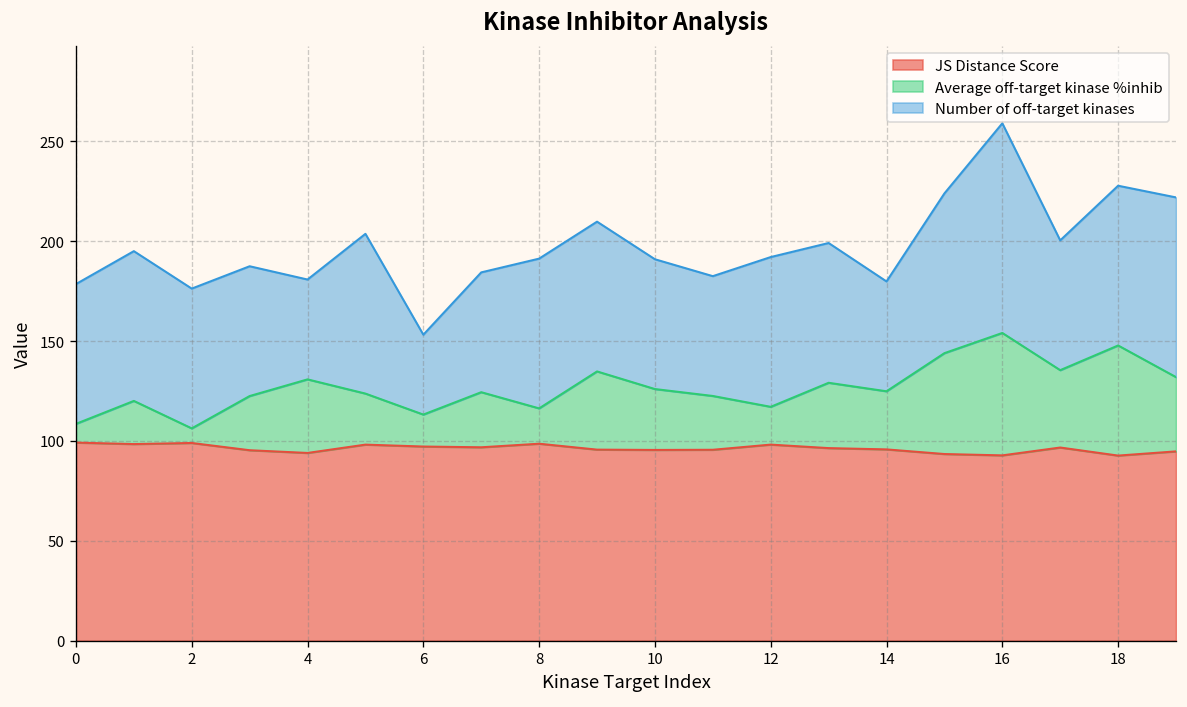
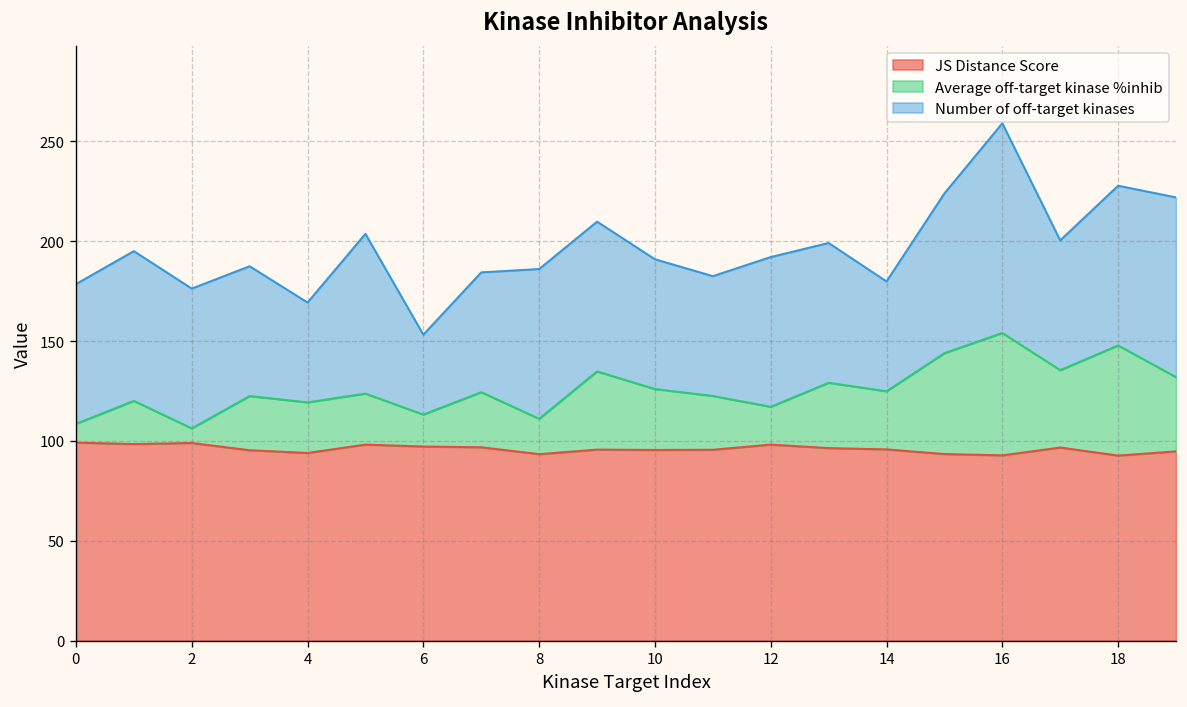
  {
    "JS Distance Score": {
      "0": 99,
      "2": 99,
      "4": 94,
      "6": 97,
-     "8": 99,
+     "8": 93,
      "10": 96,
      "12": 98,
      "14": 96,
      "16": 93,
      "18": 93
    },
    "Average off-target kinase %inhib": {
      "0": 9,
      "2": 7,
-     "4": 37,
+     "4": 25,
      "6": 16,
      "8": 18,
      "10": 30,
      "12": 19,
      "14": 29,
      "16": 61,
      "18": 55
    },
    "Number of off-target kinases": {
      "0": 70,
      "2": 70,
      "4": 50,
      "6": 40,
      "8": 75,
      "10": 65,
      "12": 75,
      "14": 55,
      "18": 80
    }
  }
